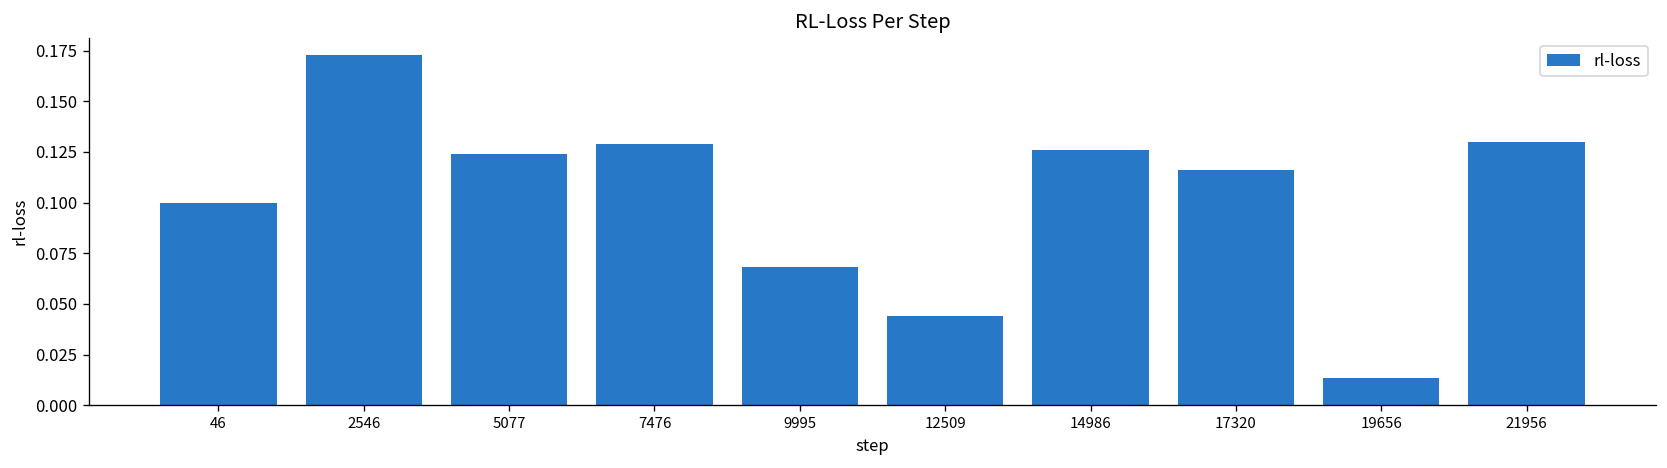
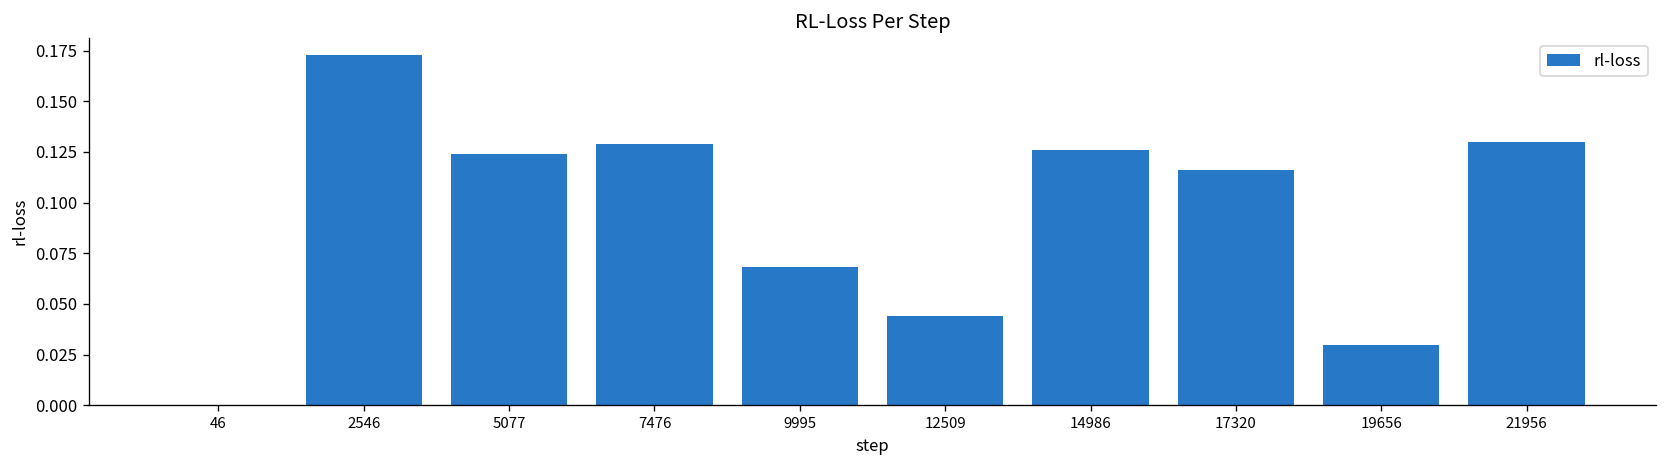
  {
-   "46": 0.1,
+   "46": 0.0,
    "2546": 0.173,
    "5077": 0.124,
    "7476": 0.129,
    "9995": 0.068,
    "12509": 0.044,
    "14986": 0.126,
    "17320": 0.116,
-   "19656": 0.014,
+   "19656": 0.030,
    "21956": 0.130
  }
